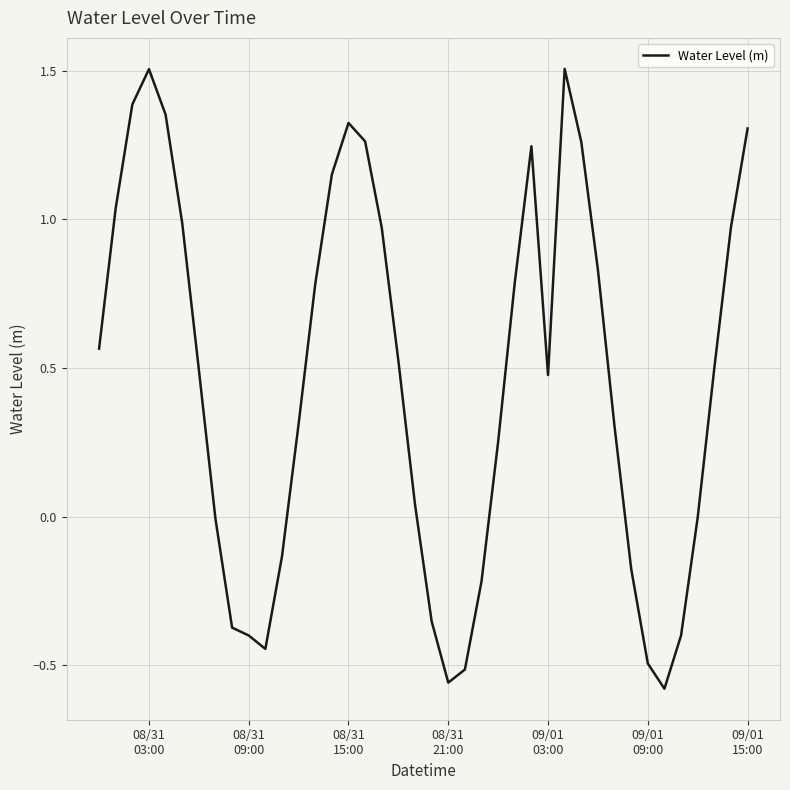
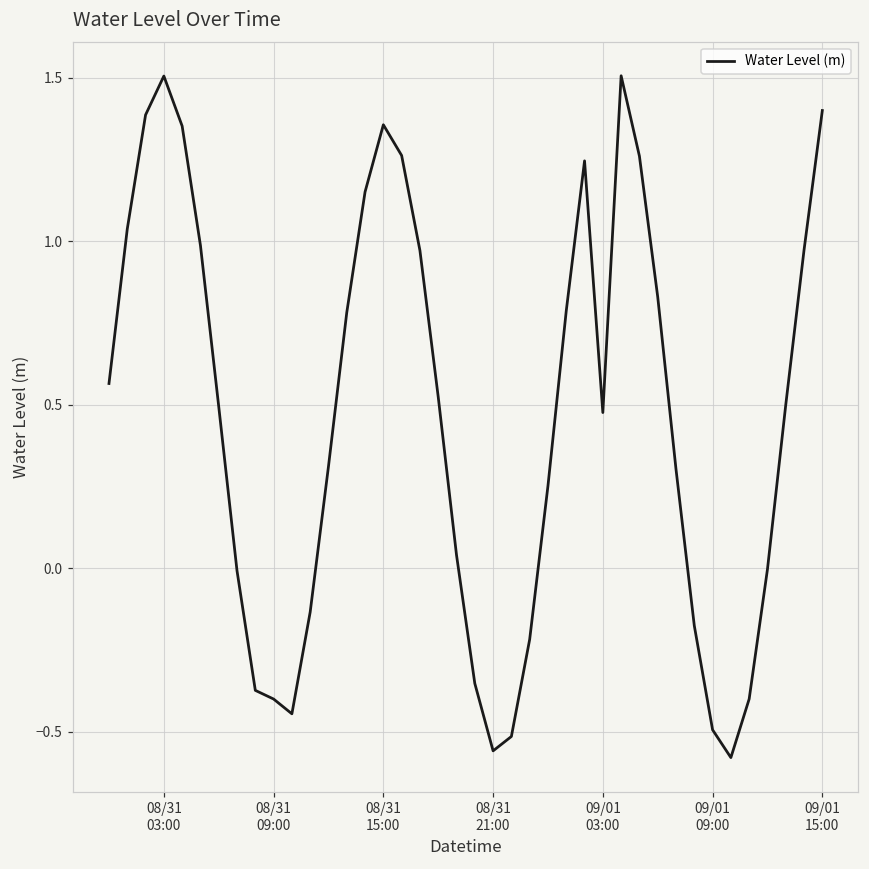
  {
    "08/31 03:00": 1.51,
    "08/31 09:00": -0.40,
-   "08/31 15:00": 1.32,
+   "08/31 15:00": 1.36,
    "08/31 21:00": -0.56,
    "09/01 03:00": 0.48,
    "09/01 09:00": -0.49,
-   "09/01 15:00": 1.31
+   "09/01 15:00": 1.40
  }
